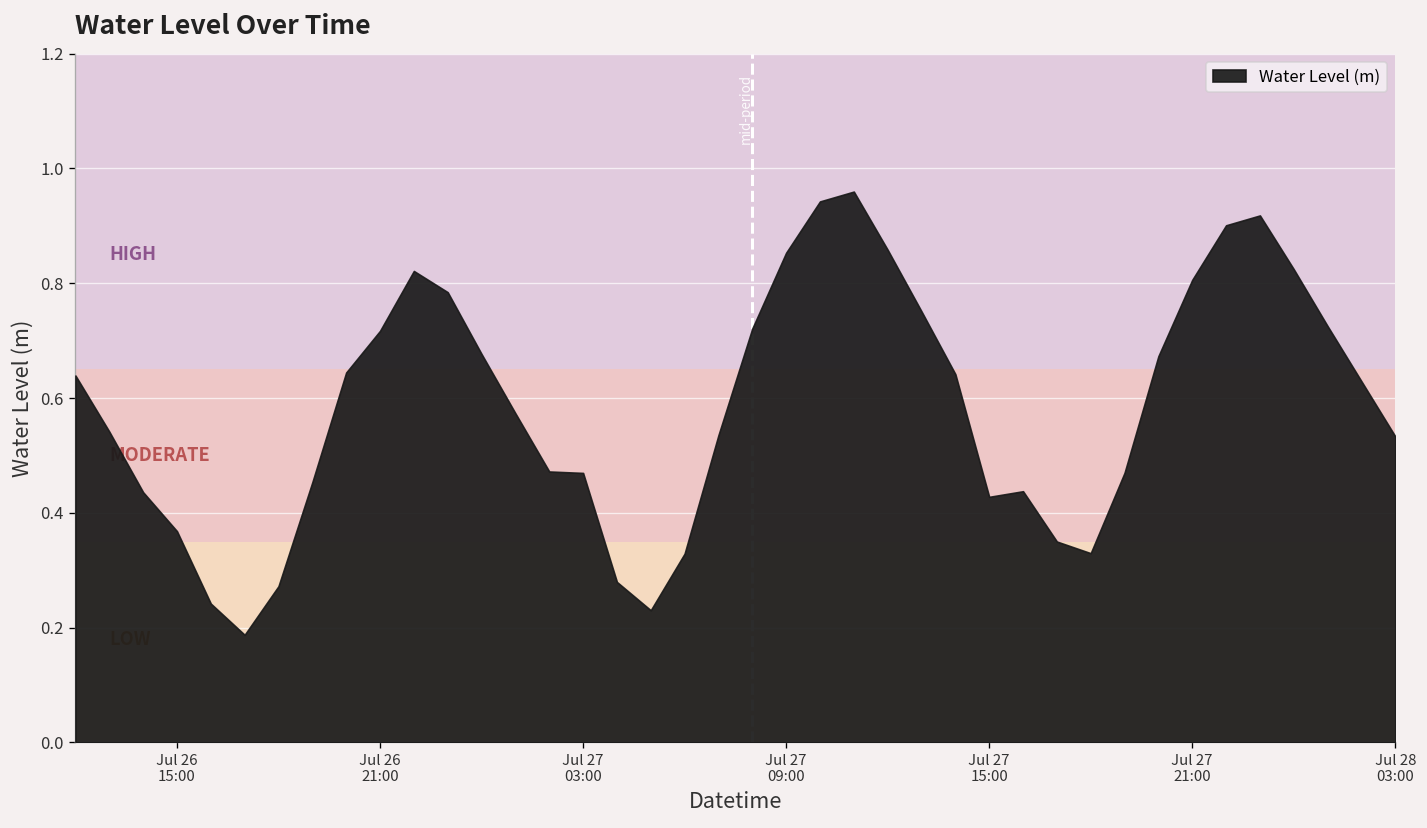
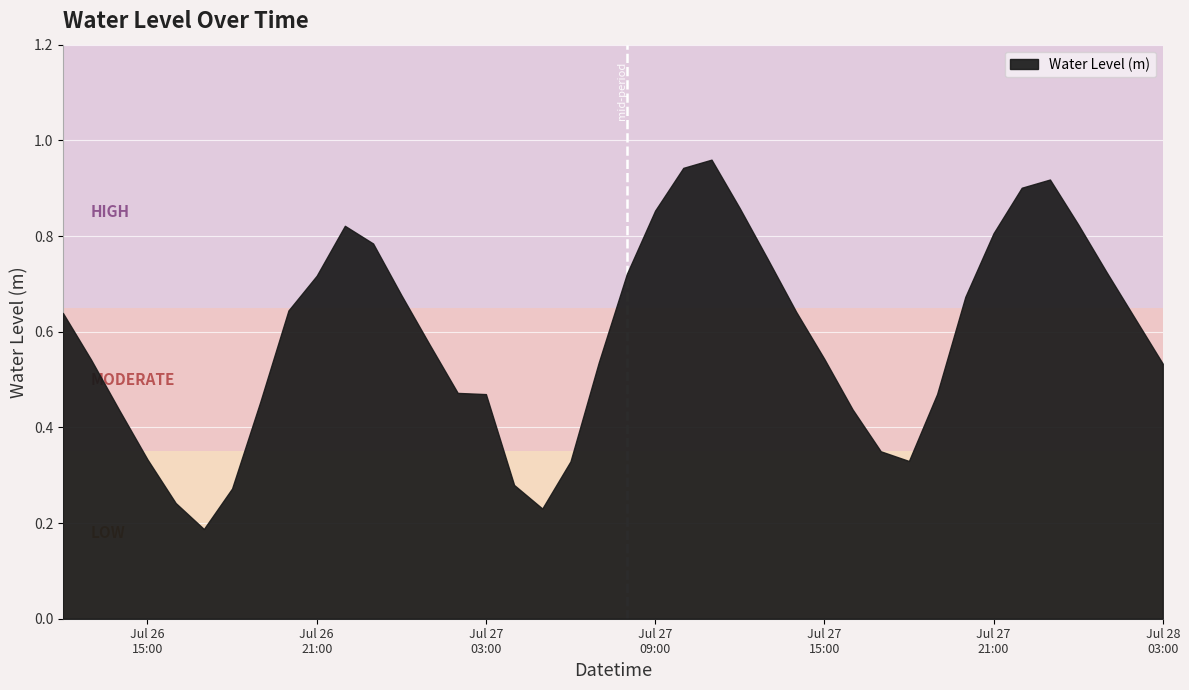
  {
-   "Jul 26 15:00": 0.37,
+   "Jul 26 15:00": 0.33,
    "Jul 26 21:00": 0.72,
    "Jul 27 03:00": 0.47,
    "Jul 27 09:00": 0.85,
-   "Jul 27 15:00": 0.43,
+   "Jul 27 15:00": 0.54,
    "Jul 27 21:00": 0.81,
    "Jul 28 03:00": 0.53
  }
